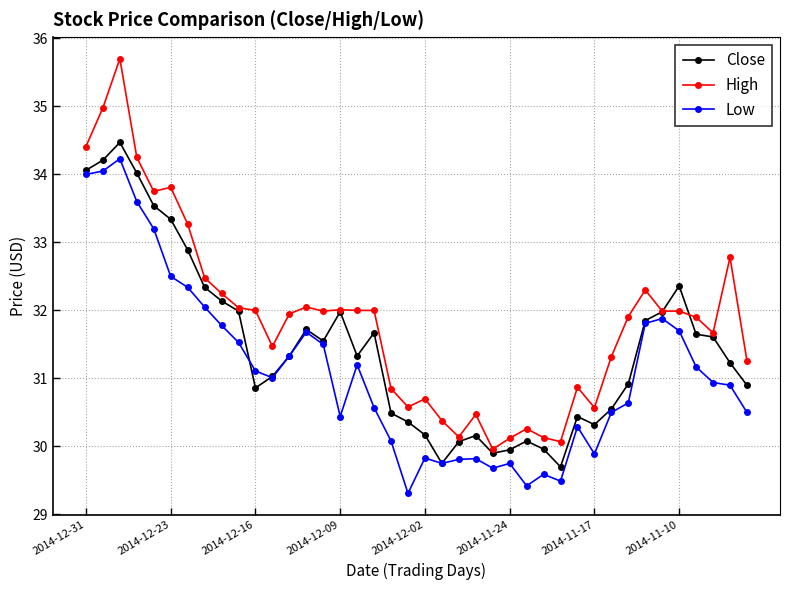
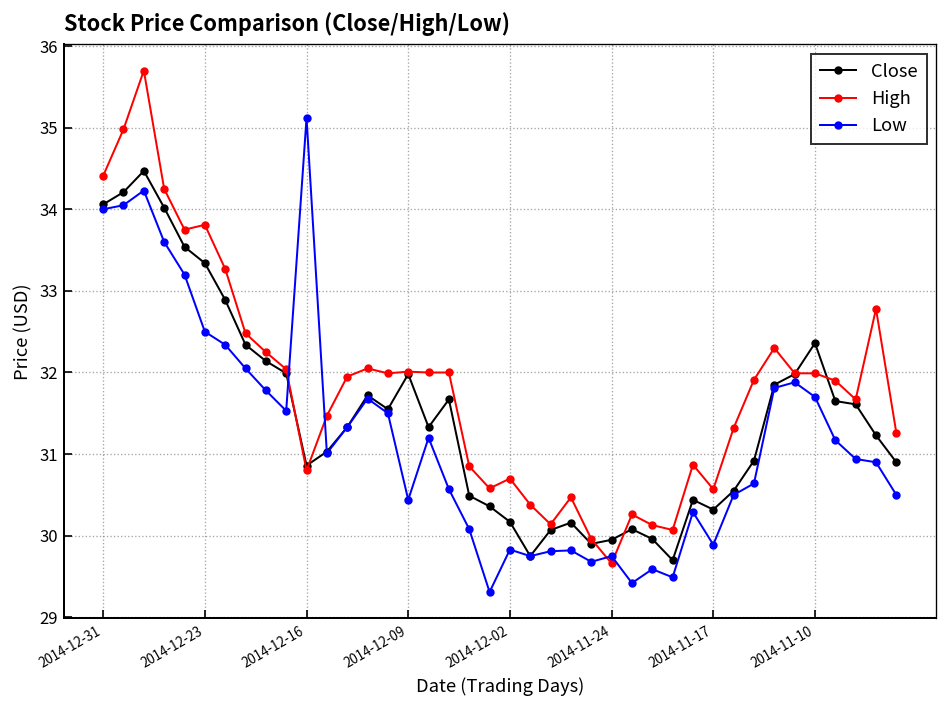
  {
    "Close": {
      "2014-12-31": 34.1,
      "2014-12-23": 33.3,
      "2014-12-16": 30.9,
      "2014-12-02": 30.2,
      "2014-11-24": 30.0,
      "2014-11-17": 30.3,
      "2014-11-10": 32.4
    },
    "High": {
      "2014-12-31": 34.4,
      "2014-12-23": 33.8,
-     "2014-12-16": 32.0,
+     "2014-12-16": 30.8,
      "2014-12-02": 30.7,
-     "2014-11-24": 30.1,
+     "2014-11-24": 29.7,
      "2014-11-17": 30.6,
      "2014-11-10": 32.0
    },
    "Low": {
      "2014-12-31": 34.0,
      "2014-12-23": 32.5,
-     "2014-12-16": 31.1,
+     "2014-12-16": 35.1,
      "2014-12-09": 30.4,
      "2014-12-02": 29.8,
      "2014-11-24": 29.8,
      "2014-11-17": 29.9,
      "2014-11-10": 31.7
    }
  }
